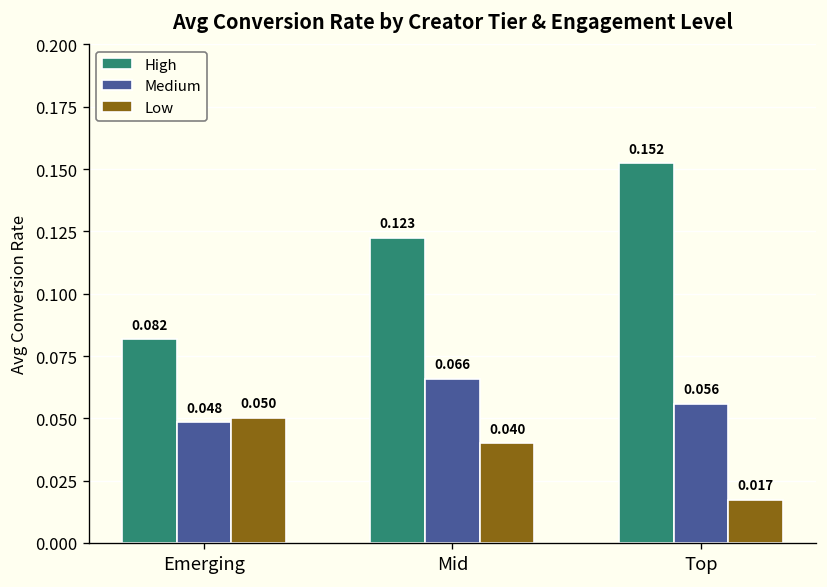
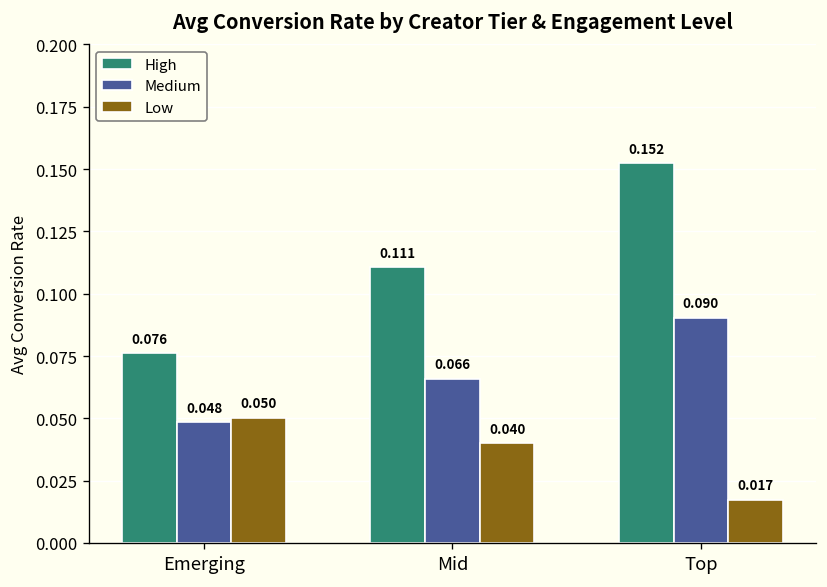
  {
    "High": {
-     "Emerging": 0.082,
-     "Mid": 0.123,
+     "Emerging": 0.076,
+     "Mid": 0.111,
      "Top": 0.152
    },
    "Medium": {
      "Emerging": 0.048,
      "Mid": 0.066,
-     "Top": 0.056
+     "Top": 0.090
    },
    "Low": {
      "Emerging": 0.050,
      "Mid": 0.040,
      "Top": 0.017
    }
  }
